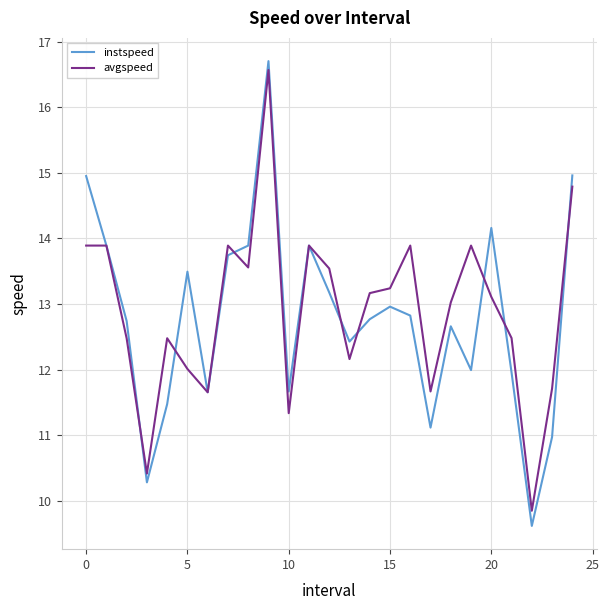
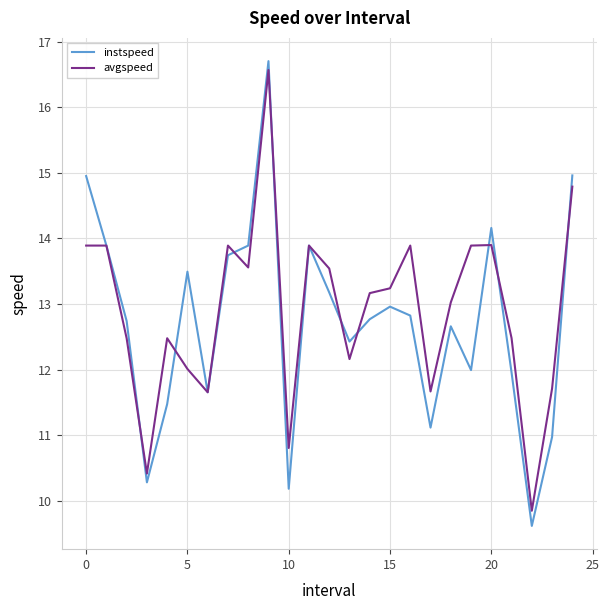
  {
    "instspeed": {
      "0": 15.0,
      "5": 13.5,
-     "10": 11.7,
+     "10": 10.2,
      "15": 13.0,
      "20": 14.2
    },
    "avgspeed": {
      "0": 13.9,
      "5": 12.0,
-     "10": 11.3,
+     "10": 10.8,
      "15": 13.2,
-     "20": 13.1
+     "20": 13.9
    }
  }
